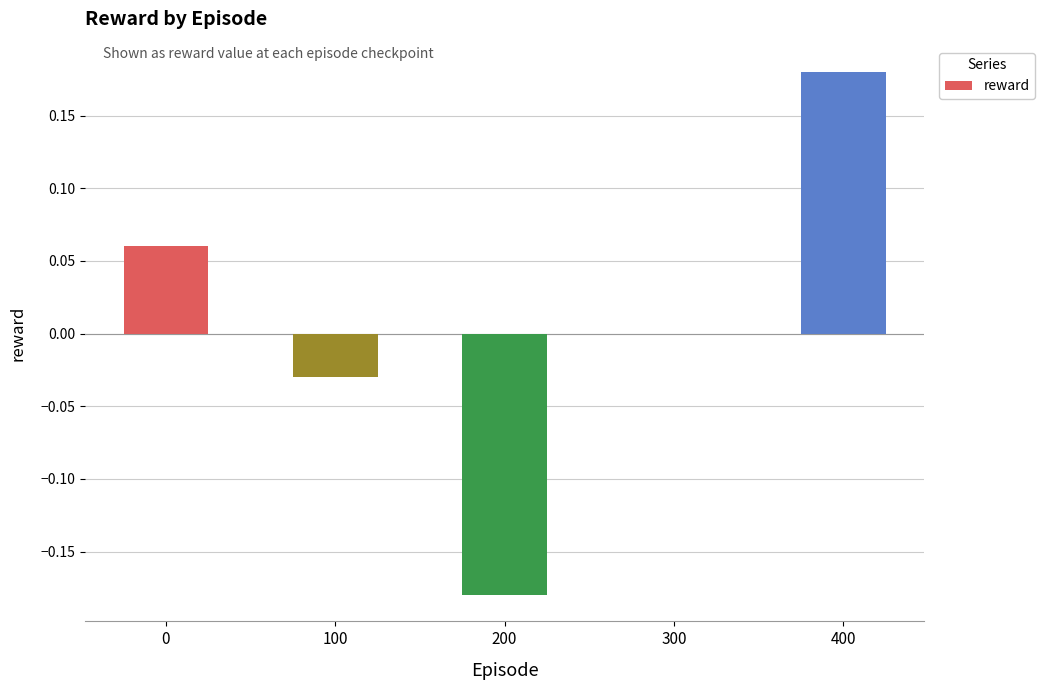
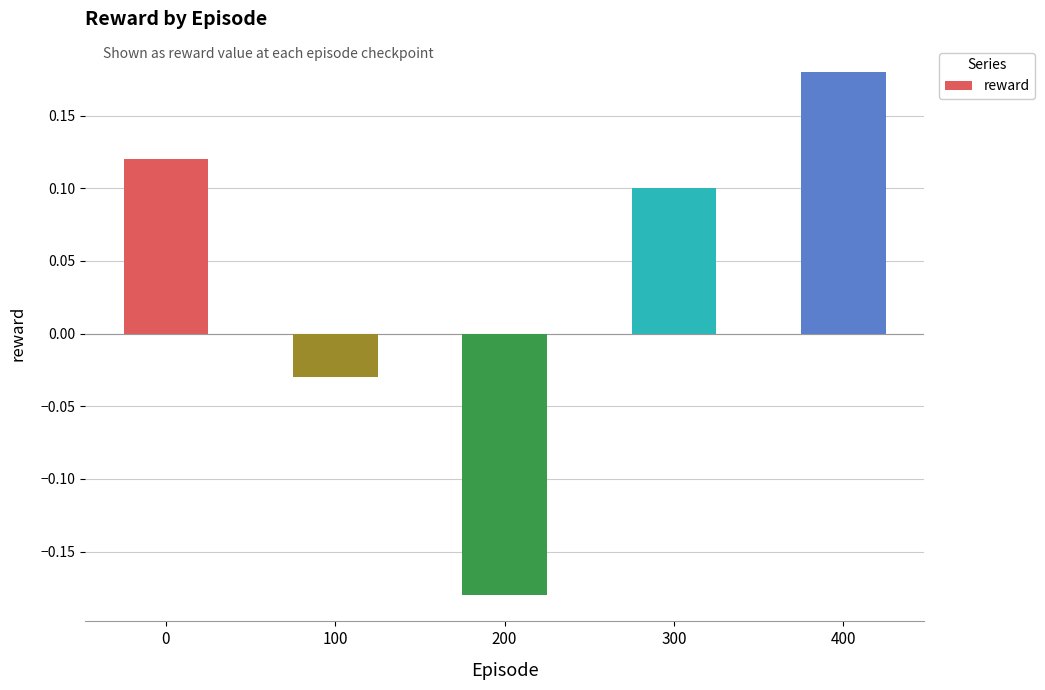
  {
-   "0": 0.06,
+   "0": 0.12,
    "100": -0.03,
    "200": -0.18,
-   "300": 0.0,
+   "300": 0.1,
    "400": 0.18
  }
